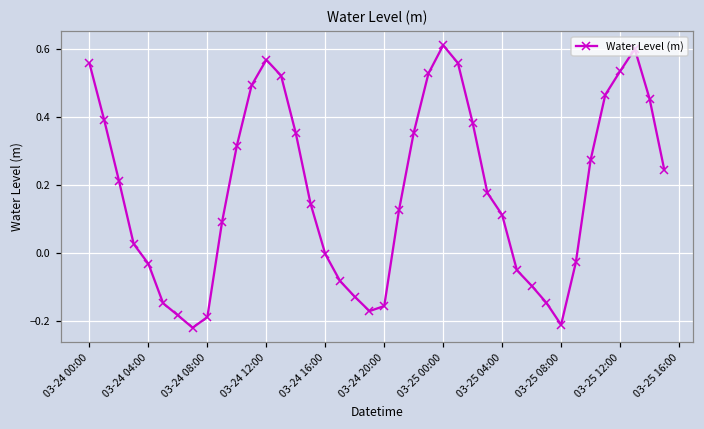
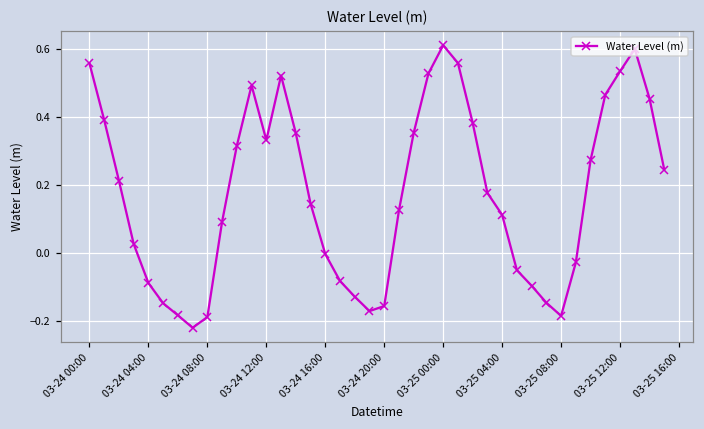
  {
    "03-24 00:00": 0.56,
-   "03-24 04:00": -0.03,
+   "03-24 04:00": -0.09,
    "03-24 08:00": -0.19,
-   "03-24 12:00": 0.57,
+   "03-24 12:00": 0.33,
    "03-24 16:00": 0.00,
    "03-24 20:00": -0.16,
    "03-25 00:00": 0.61,
    "03-25 04:00": 0.11,
-   "03-25 08:00": -0.21,
+   "03-25 08:00": -0.18,
    "03-25 12:00": 0.53
  }
